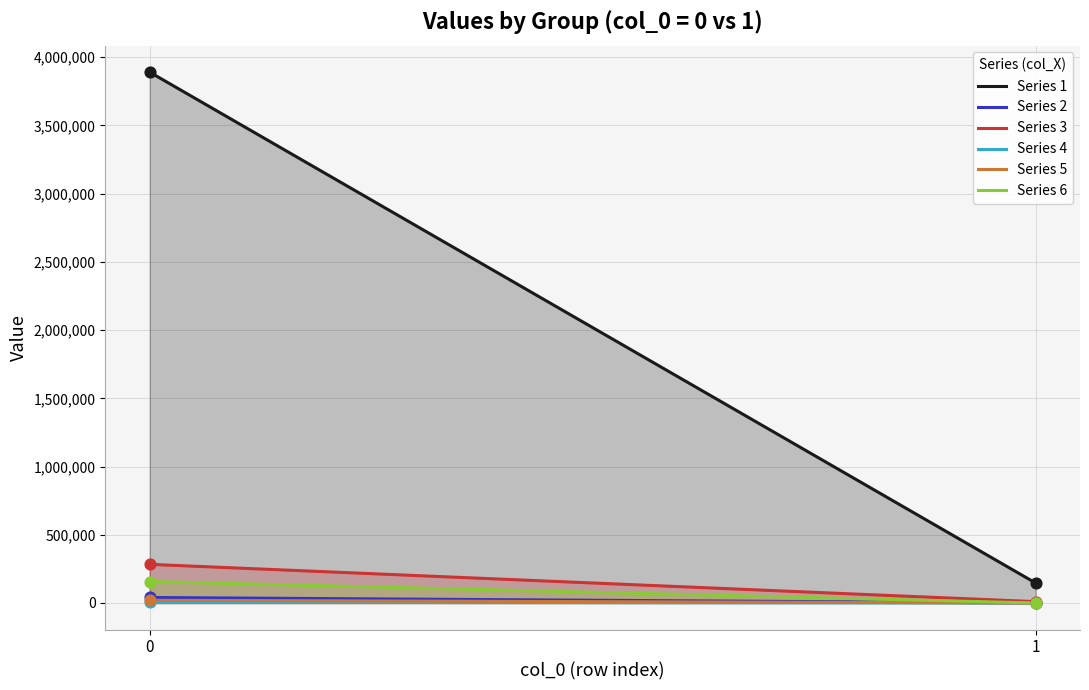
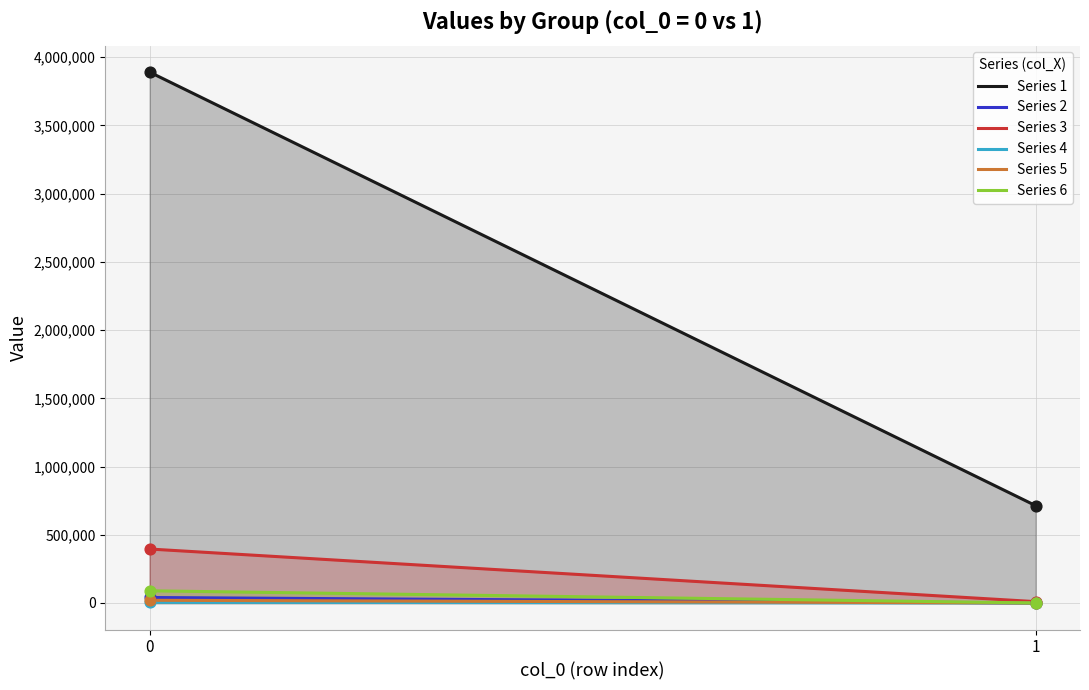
  {
    "Series 1": {
      "0": "3,890,000",
-     "1": "150,000"
+     "1": "710,000"
    },
    "Series 2": {
      "0": "40,000"
    },
    "Series 3": {
-     "0": "280,000"
+     "0": "400,000"
    },
    "Series 6": {
-     "0": "160,000"
+     "0": "90,000"
    }
  }
